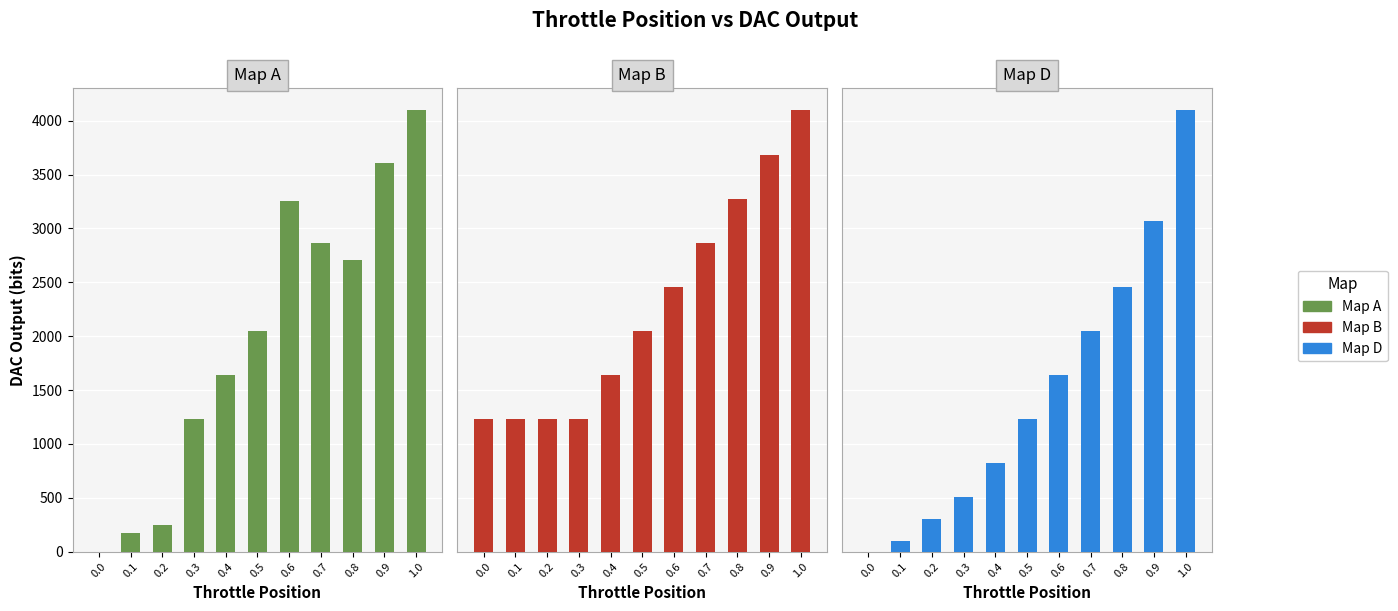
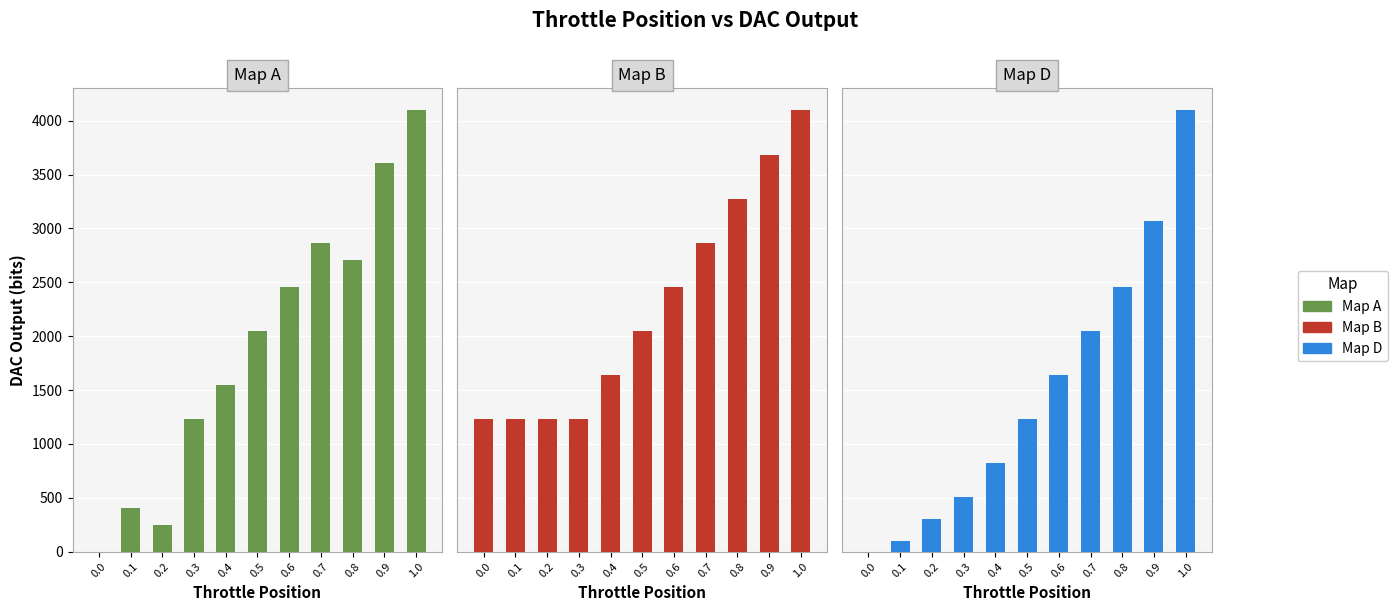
  {
    "Map A": {
      "0.0": 0,
-     "0.1": 170,
+     "0.1": 410,
      "0.2": 250,
      "0.3": 1230,
-     "0.4": 1640,
+     "0.4": 1550,
      "0.5": 2050,
-     "0.6": 3250,
+     "0.6": 2460,
      "0.7": 2870,
      "0.8": 2710,
      "0.9": 3610,
      "1.0": 4100
    }
  }
